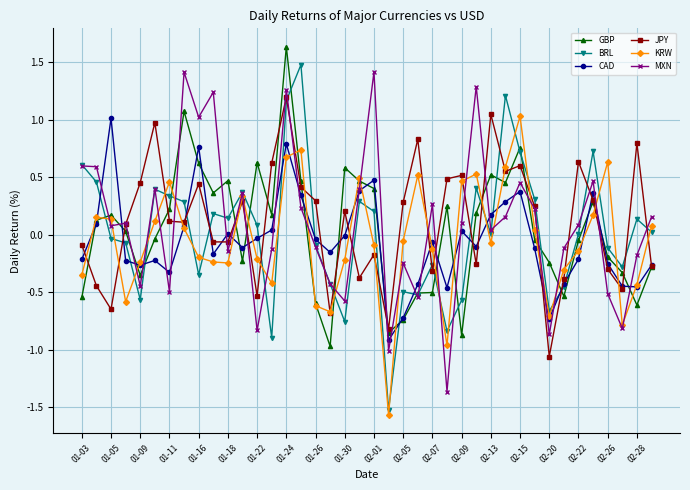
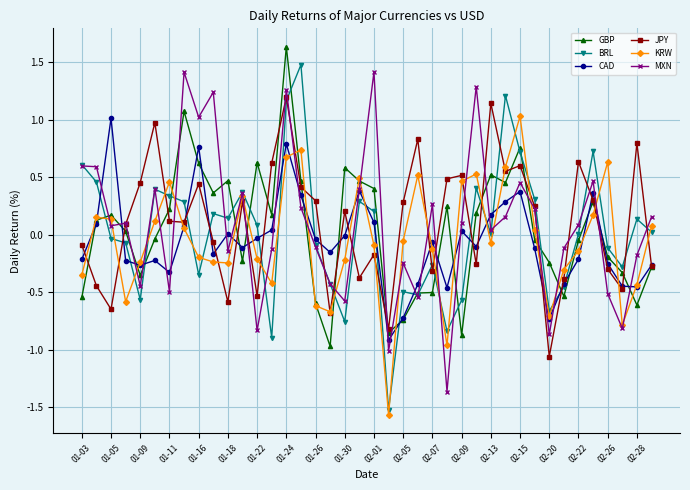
  {
    "GBP": {
      "01-03": -0.55,
      "01-05": 0.17,
      "01-09": -0.35,
      "01-11": 0.22,
      "01-16": 0.62,
      "01-18": 0.47,
      "01-22": 0.63,
      "01-24": 1.63,
      "01-30": 0.58,
      "02-01": 0.40,
      "02-07": -0.50,
      "02-09": -0.87,
      "02-13": 0.52,
      "02-15": 0.76,
      "02-20": -0.24,
      "02-22": -0.05,
      "02-26": -0.19,
      "02-28": -0.61
    },
    "BRL": {
      "01-05": -0.03,
      "01-09": -0.56,
      "01-11": 0.34,
      "01-16": -0.35,
      "01-18": 0.14,
      "01-22": 0.08,
      "01-24": 1.16,
      "01-30": -0.76,
      "02-01": 0.20,
      "02-05": -0.50,
      "02-07": -0.26,
      "02-09": -0.57,
      "02-13": 0.01,
      "02-15": 0.72,
      "02-20": -0.67,
      "02-22": 0.01,
      "02-26": -0.11,
      "02-28": 0.14
    },
    "CAD": {
      "01-03": -0.22,
      "01-05": 1.01,
      "01-09": -0.27,
      "01-11": -0.33,
      "01-16": 0.76,
      "01-18": 0.01,
      "01-22": -0.03,
      "01-24": 0.79,
      "01-26": -0.04,
      "01-30": -0.01,
-     "02-01": 0.47,
+     "02-01": 0.11,
      "02-07": -0.06,
      "02-09": 0.03,
      "02-13": 0.17,
      "02-15": 0.37,
      "02-20": -0.73,
      "02-22": -0.21,
      "02-26": -0.25
    },
    "JPY": {
      "01-03": -0.09,
      "01-05": -0.65,
      "01-09": 0.45,
      "01-11": 0.12,
      "01-16": 0.44,
-     "01-18": -0.06,
+     "01-18": -0.58,
      "01-22": -0.53,
      "01-24": 1.19,
      "01-26": 0.29,
      "01-30": 0.20,
      "02-01": -0.17,
      "02-05": 0.28,
      "02-07": -0.32,
      "02-09": 0.52,
-     "02-13": 1.04,
+     "02-13": 1.14,
      "02-15": 0.60,
      "02-20": -1.06,
      "02-22": 0.63,
      "02-26": -0.30,
      "02-28": 0.79
    },
    "KRW": {
      "01-03": -0.35,
      "01-05": 0.13,
      "01-09": -0.24,
      "01-11": 0.46,
      "01-16": -0.20,
      "01-18": -0.25,
      "01-22": -0.21,
      "01-24": 0.67,
      "01-30": -0.22,
      "02-01": -0.09,
      "02-05": -0.05,
      "02-07": -0.13,
      "02-09": 0.46,
      "02-13": -0.07,
      "02-15": 1.03,
      "02-20": -0.71,
      "02-22": -0.14,
      "02-26": 0.63
    },
    "MXN": {
      "01-05": 0.08,
      "01-09": -0.45,
      "01-11": -0.50,
      "01-16": 1.02,
      "01-18": -0.14,
      "01-22": -0.83,
      "01-24": 1.26,
      "01-30": -0.58,
      "02-01": 1.41,
      "02-05": -0.25,
      "02-07": 0.26,
      "02-09": 0.10,
      "02-13": 0.04,
      "02-15": 0.45,
      "02-20": -0.87,
      "02-22": 0.09,
      "02-26": -0.51,
      "02-28": -0.18
    }
  }
